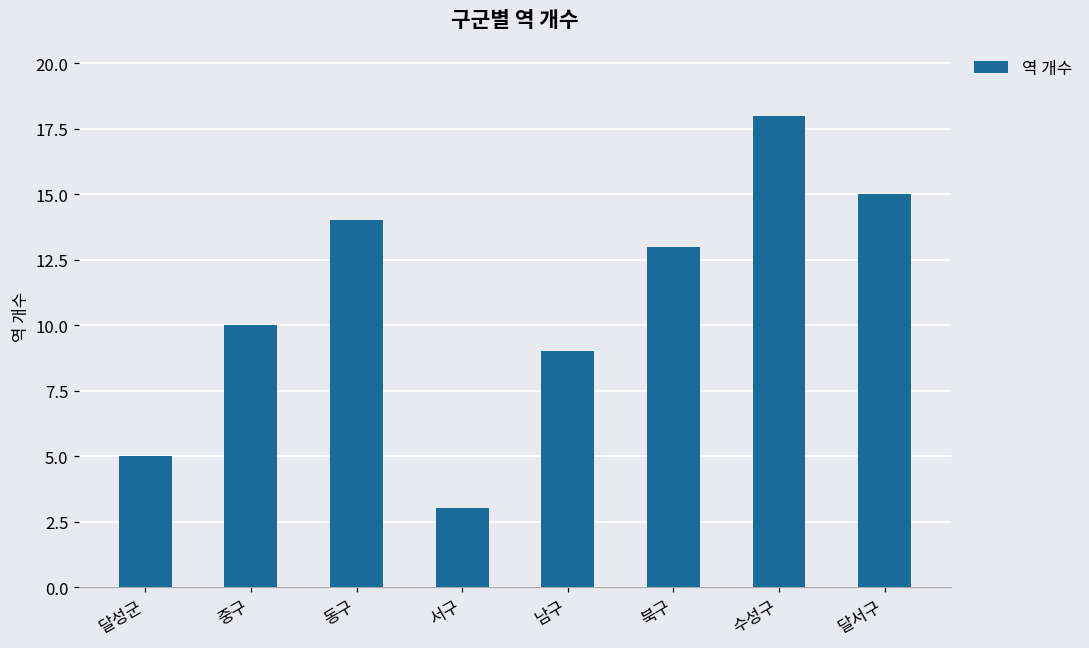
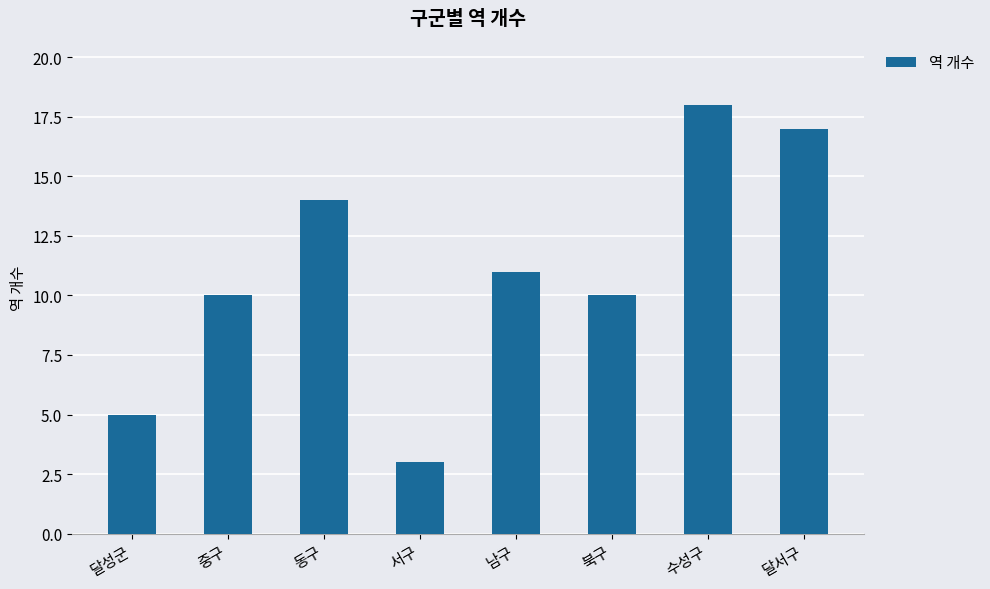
  {
    "달성군": 5,
    "중구": 10,
    "동구": 14,
    "서구": 3,
-   "남구": 9,
-   "북구": 13,
+   "남구": 11,
+   "북구": 10,
    "수성구": 18,
-   "달서구": 15
+   "달서구": 17
  }
